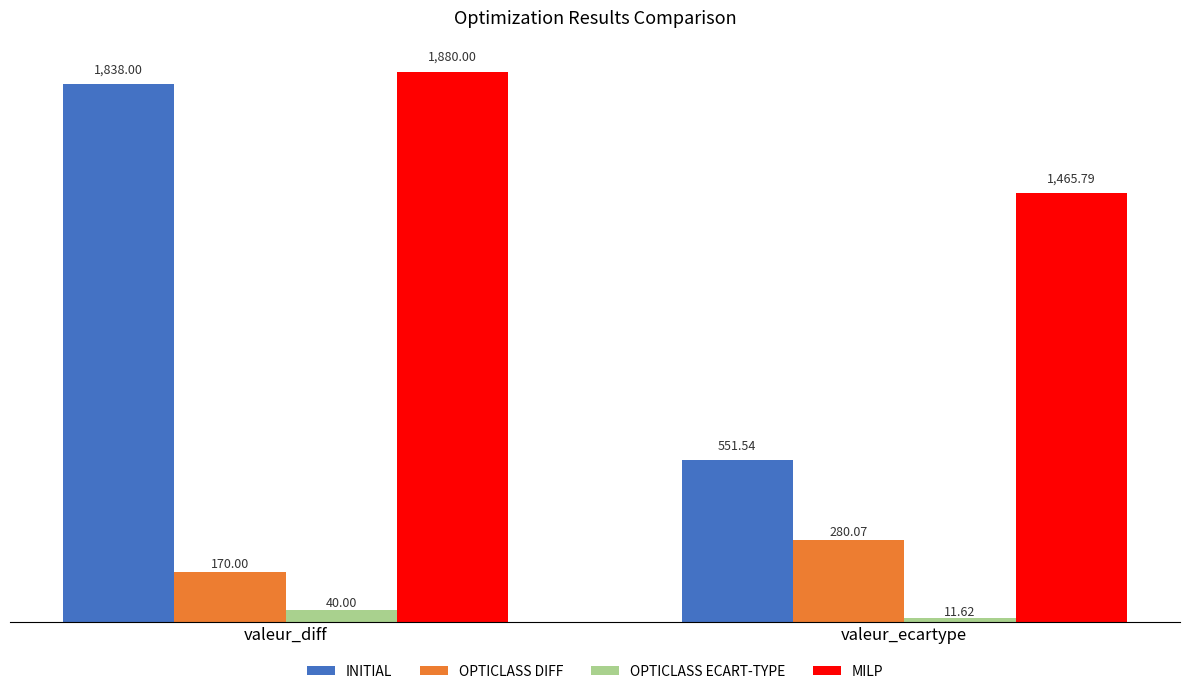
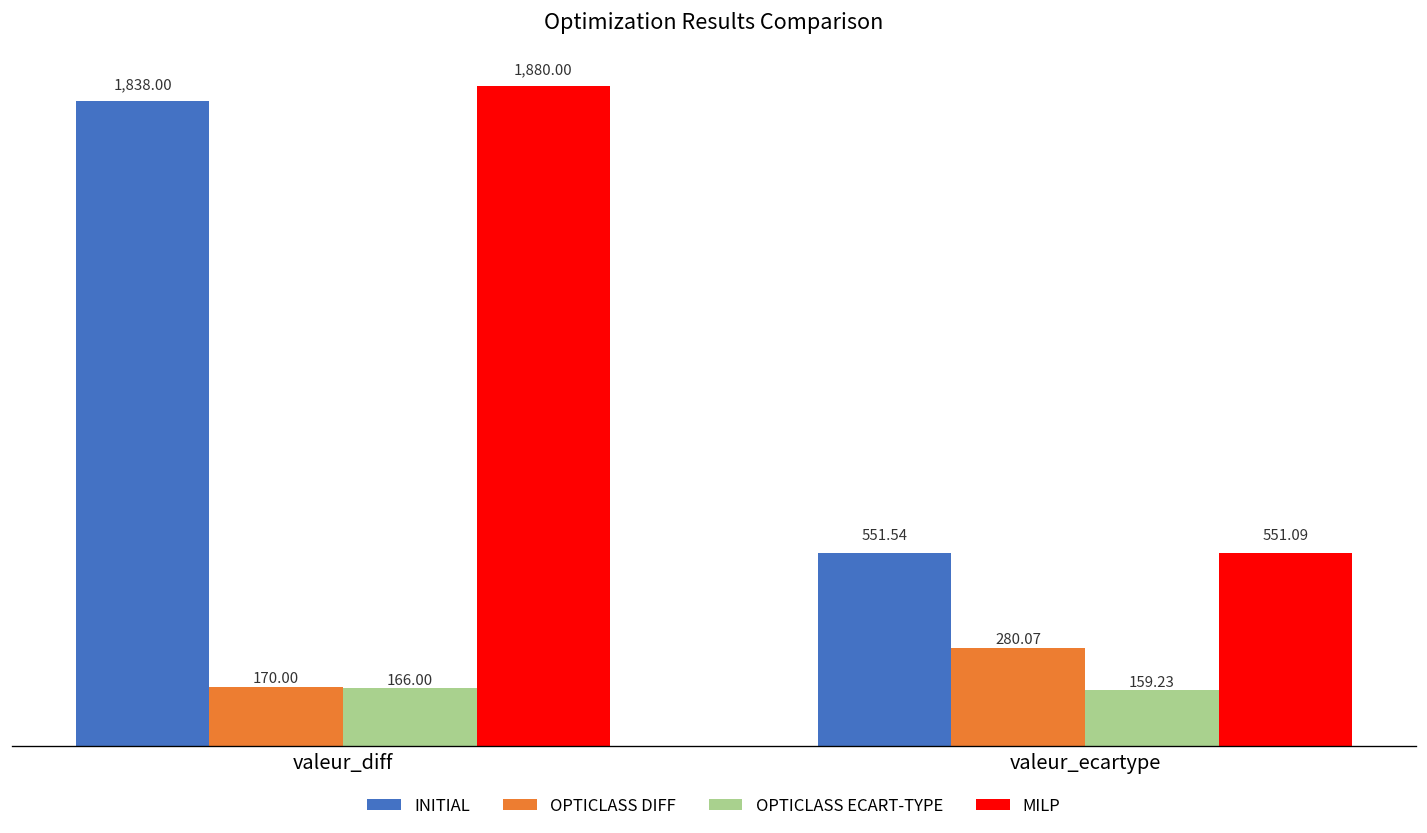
  {
    "INITIAL": {
      "valeur_diff": "1,838.00",
      "valeur_ecartype": "551.54"
    },
    "OPTICLASS DIFF": {
      "valeur_diff": "170.00",
      "valeur_ecartype": "280.07"
    },
    "OPTICLASS ECART-TYPE": {
-     "valeur_diff": "40.00",
-     "valeur_ecartype": "11.62"
+     "valeur_diff": "166.00",
+     "valeur_ecartype": "159.23"
    },
    "MILP": {
      "valeur_diff": "1,880.00",
-     "valeur_ecartype": "1,465.79"
+     "valeur_ecartype": "551.09"
    }
  }
